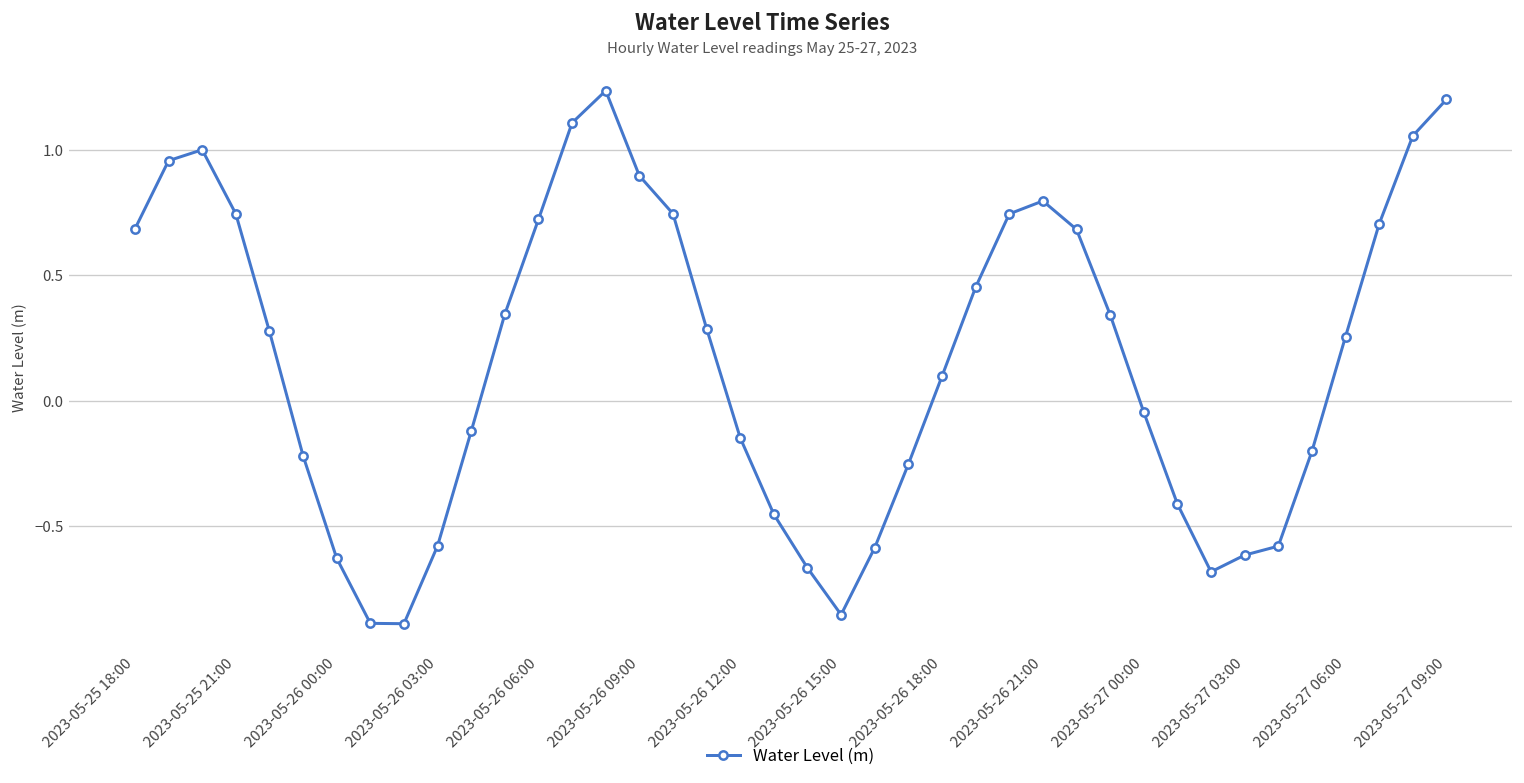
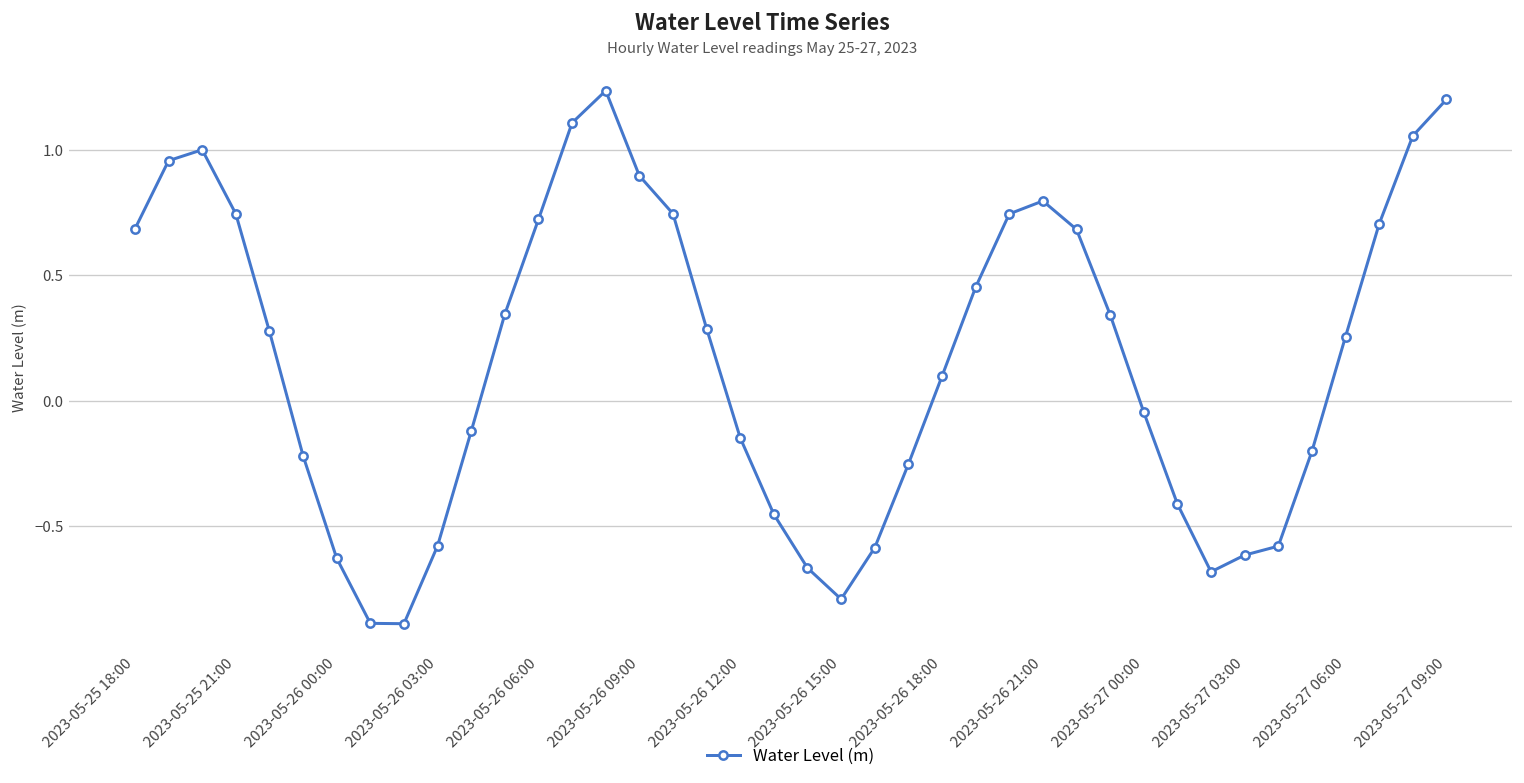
  {
    "2023-05-25 18:00": 0.68,
    "2023-05-25 21:00": 0.74,
    "2023-05-26 00:00": -0.63,
    "2023-05-26 03:00": -0.58,
    "2023-05-26 06:00": 0.72,
    "2023-05-26 09:00": 0.90,
    "2023-05-26 12:00": -0.15,
-   "2023-05-26 15:00": -0.85,
+   "2023-05-26 15:00": -0.79,
    "2023-05-26 18:00": 0.10,
    "2023-05-26 21:00": 0.80,
    "2023-05-27 00:00": -0.05,
    "2023-05-27 03:00": -0.61,
    "2023-05-27 06:00": 0.26,
    "2023-05-27 09:00": 1.20
  }
